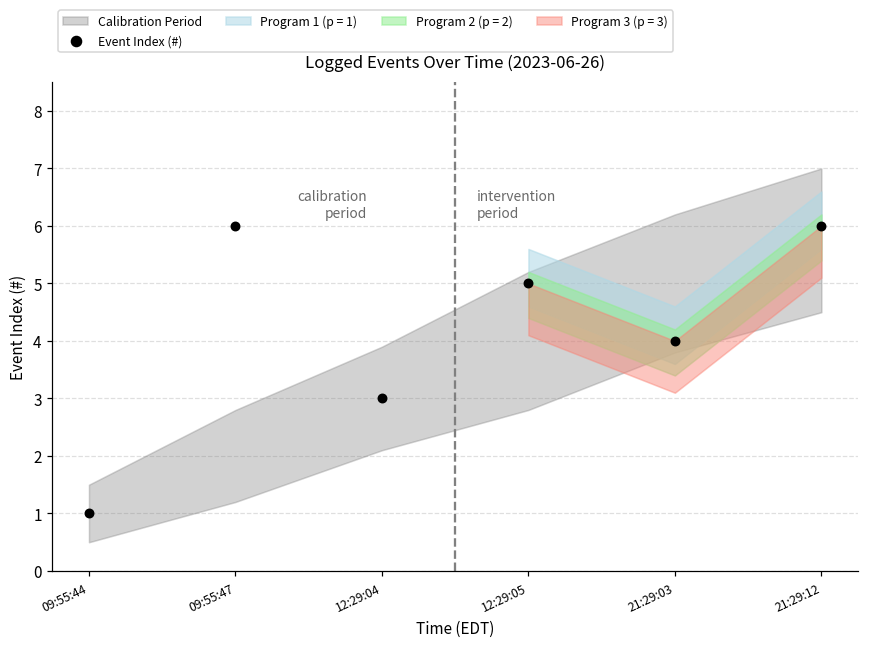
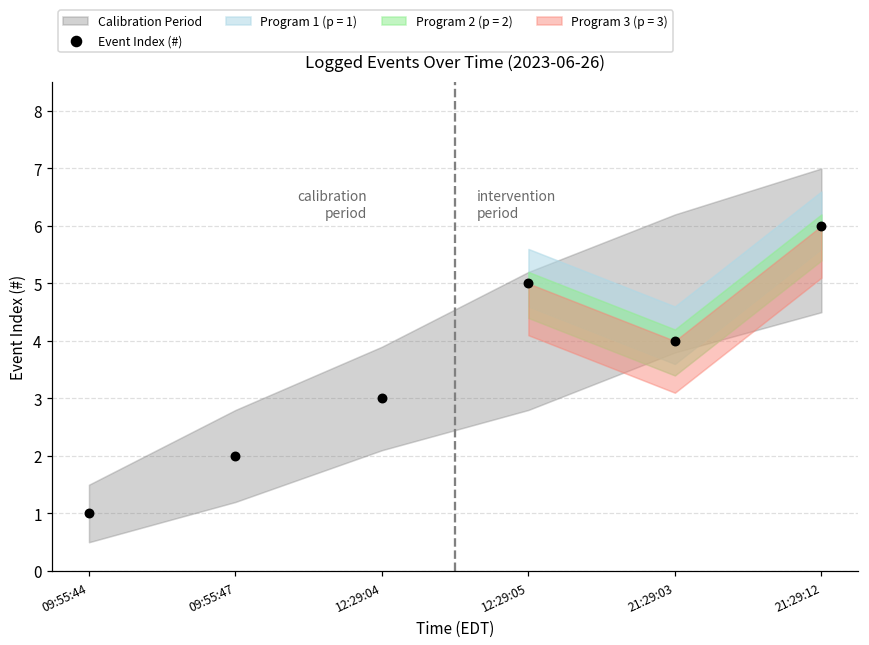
  {
    "Event Index (#)": {
-     "09:55:47": 6
+     "09:55:47": 2
    }
  }
